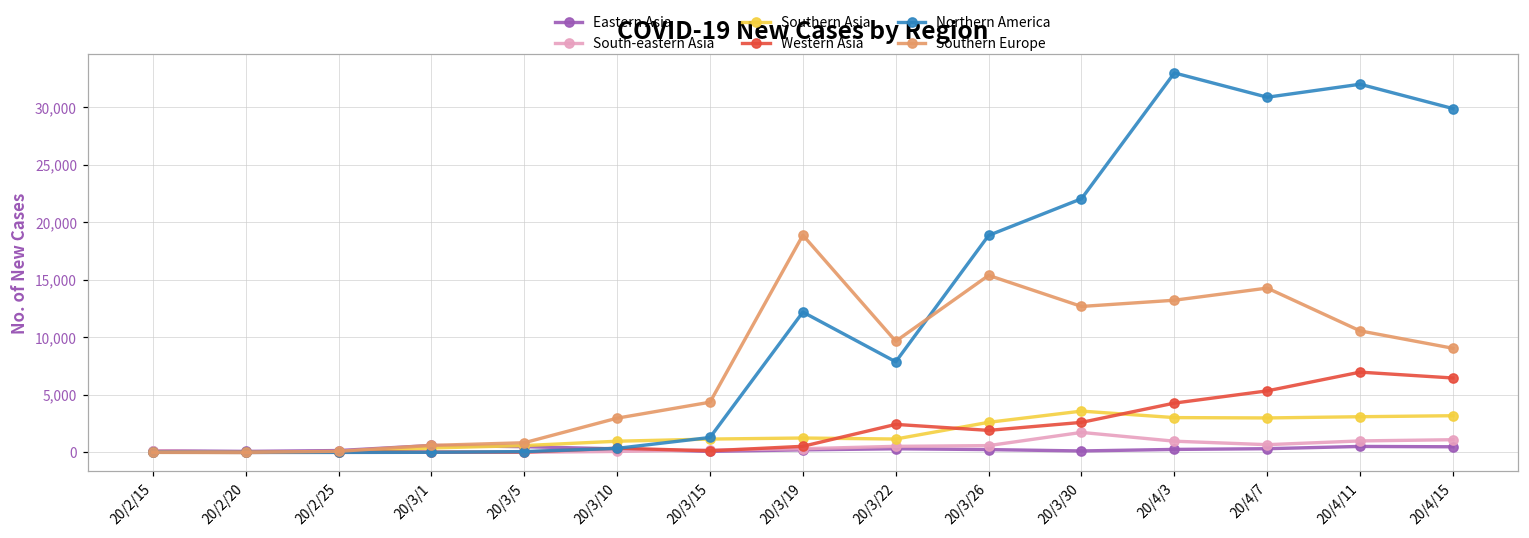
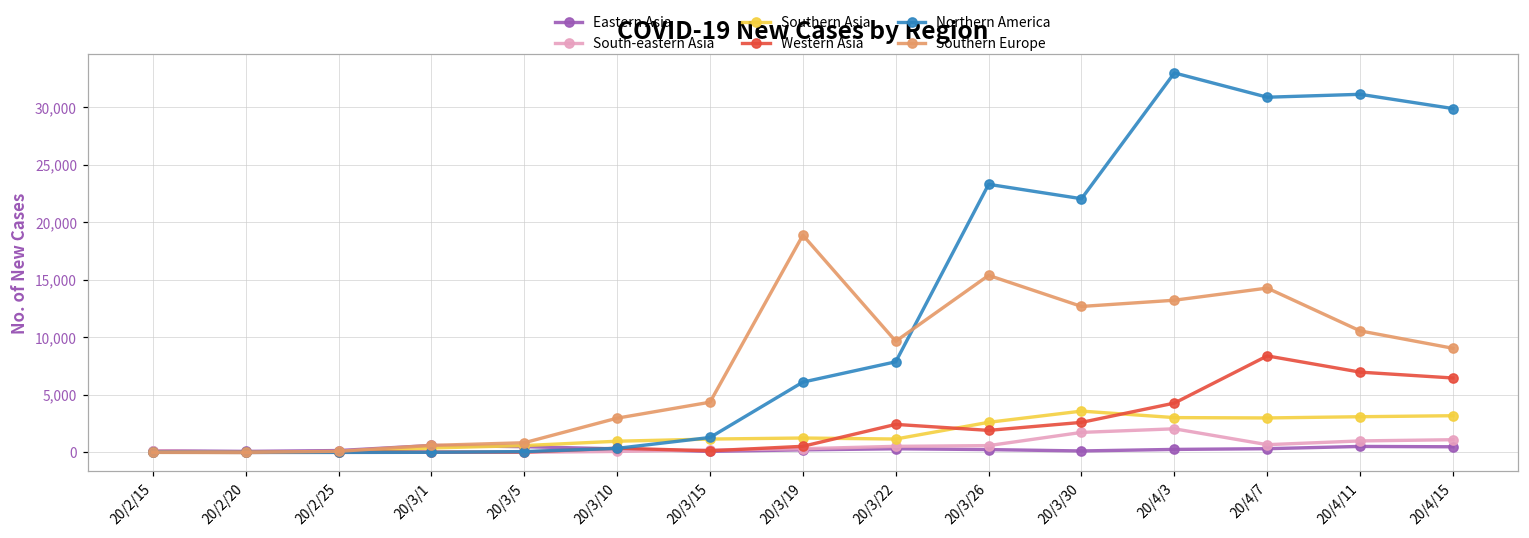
  {
    "Eastern Asia": {
      "20/3/26": "200",
      "20/3/30": "100",
      "20/4/3": "300",
      "20/4/7": "300",
      "20/4/11": "500",
      "20/4/15": "500"
    },
    "South-eastern Asia": {
      "20/3/26": "600",
      "20/3/30": "1,700",
-     "20/4/3": "1,000",
+     "20/4/3": "2,100",
      "20/4/7": "700",
      "20/4/11": "1,000",
      "20/4/15": "1,100"
    },
    "Southern Asia": {
      "20/3/10": "1,000",
      "20/3/19": "1,300",
      "20/3/22": "1,200",
      "20/3/26": "2,600",
      "20/3/30": "3,600",
      "20/4/3": "3,000",
      "20/4/7": "3,000",
      "20/4/11": "3,100",
      "20/4/15": "3,200"
    },
    "Western Asia": {
      "20/3/22": "2,400",
      "20/3/26": "1,900",
      "20/3/30": "2,600",
      "20/4/3": "4,300",
-     "20/4/7": "5,300",
+     "20/4/7": "8,400",
      "20/4/11": "7,000",
      "20/4/15": "6,500"
    },
    "Northern America": {
-     "20/3/19": "12,200",
+     "20/3/19": "6,100",
      "20/3/22": "7,900",
-     "20/3/26": "18,900",
+     "20/3/26": "23,300",
      "20/3/30": "22,000",
      "20/4/3": "33,000",
      "20/4/7": "30,900",
-     "20/4/11": "32,000",
+     "20/4/11": "31,100",
      "20/4/15": "29,900"
    },
    "Southern Europe": {
      "20/3/5": "800",
      "20/3/10": "3,000",
      "20/3/15": "4,400",
      "20/3/19": "18,900",
      "20/3/22": "9,700",
      "20/3/26": "15,400",
      "20/3/30": "12,700",
      "20/4/3": "13,200",
      "20/4/7": "14,300",
      "20/4/11": "10,600",
      "20/4/15": "9,000"
    }
  }
